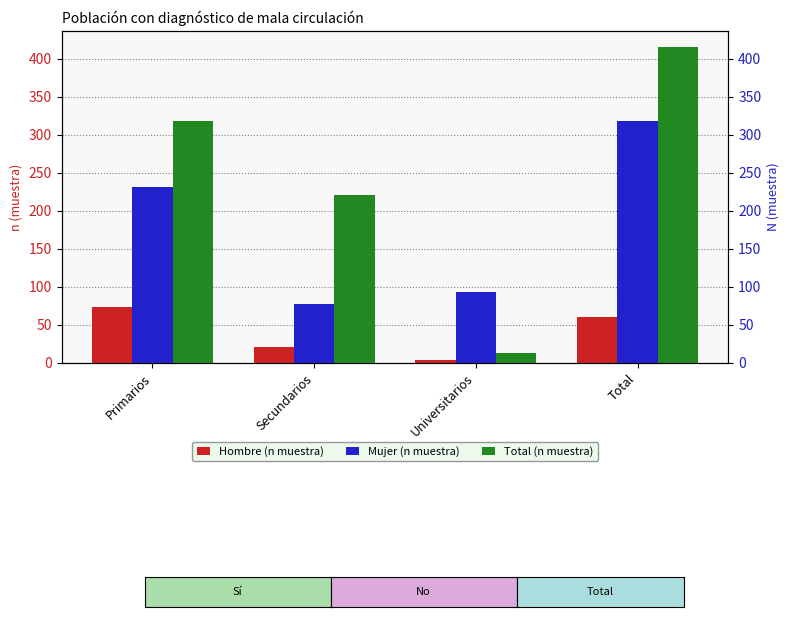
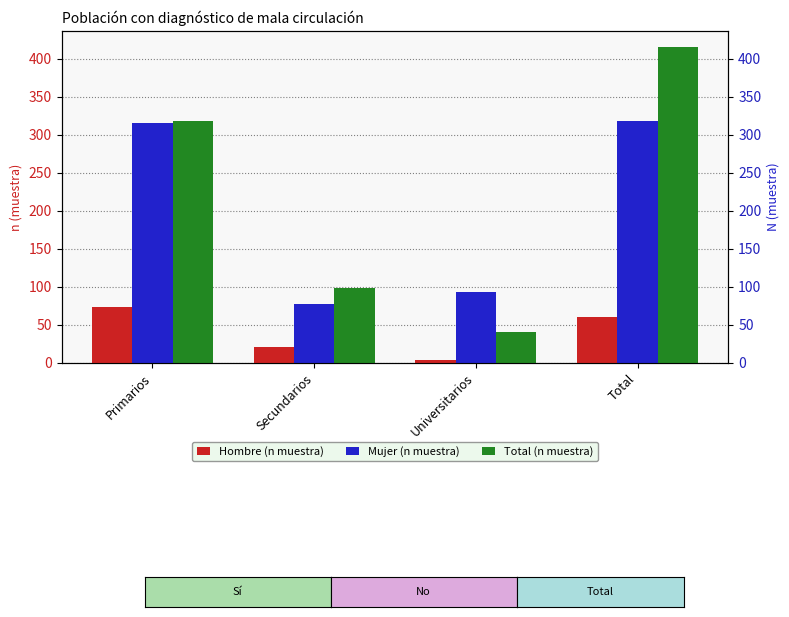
  {
    "Hombre (n muestra)": {
      "Primarios": 70,
      "Secundarios": 20,
      "Universitarios": 0,
      "Total": 60
    },
    "Mujer (n muestra)": {
-     "Primarios": 230,
+     "Primarios": 320,
      "Secundarios": 80,
      "Universitarios": 90,
      "Total": 320
    },
    "Total (n muestra)": {
      "Primarios": 320,
-     "Secundarios": 220,
-     "Universitarios": 10,
+     "Secundarios": 100,
+     "Universitarios": 40,
      "Total": 420
    }
  }
